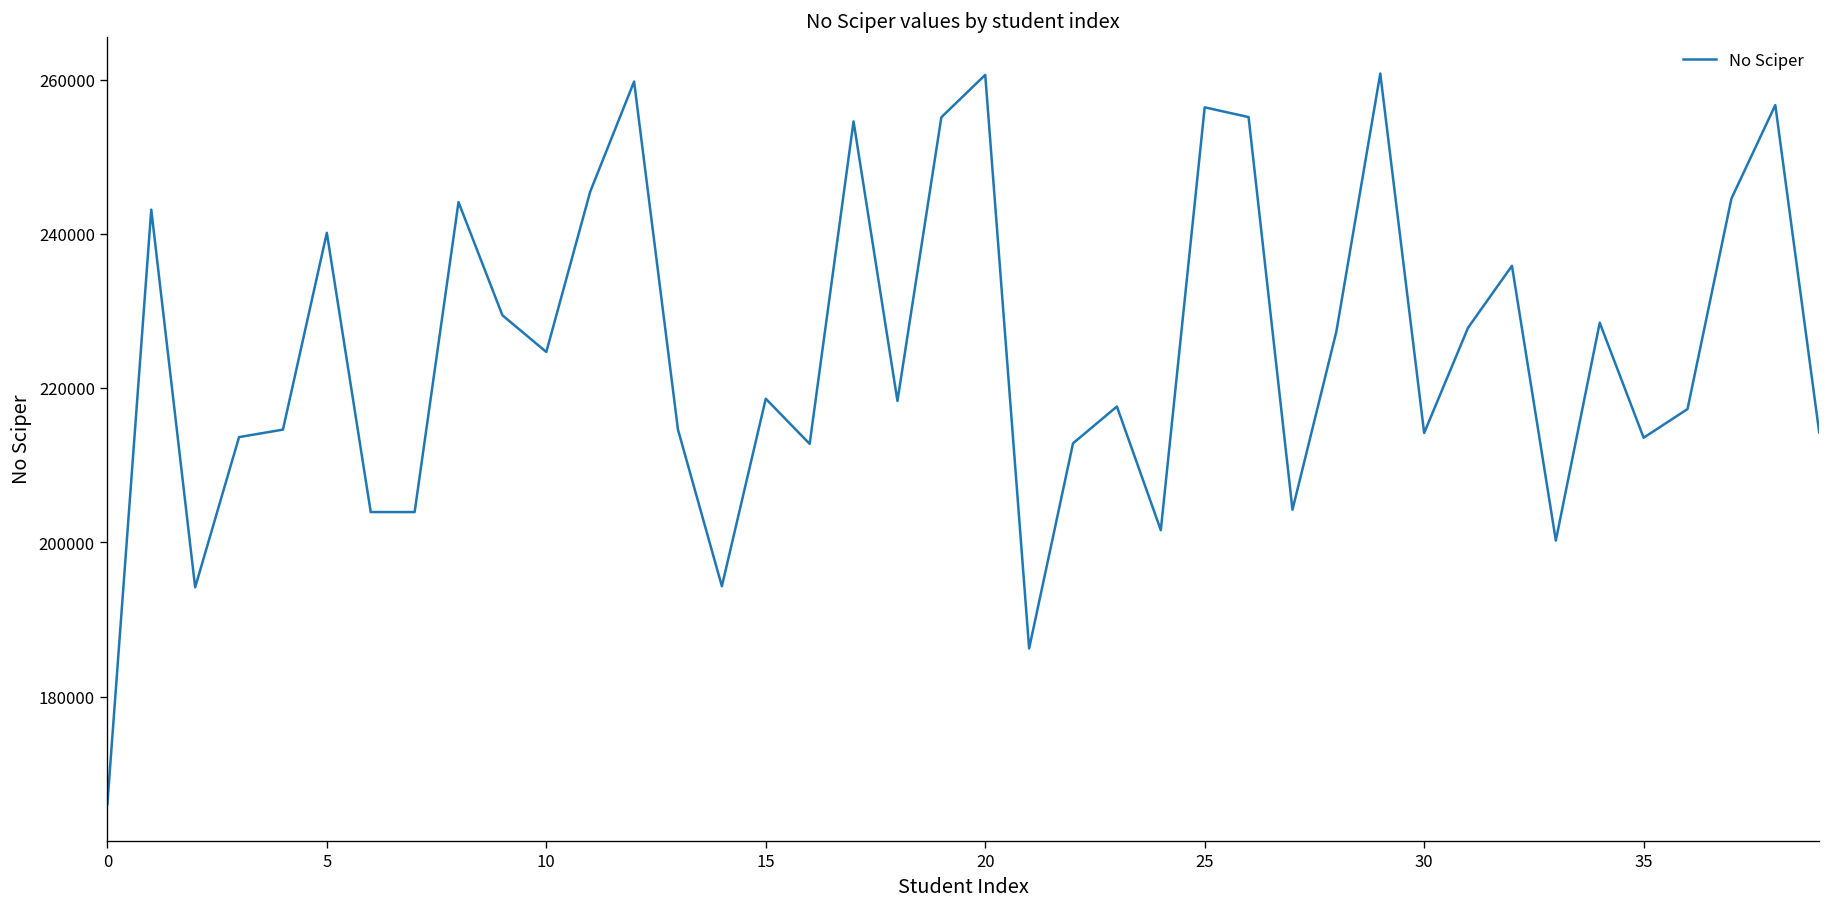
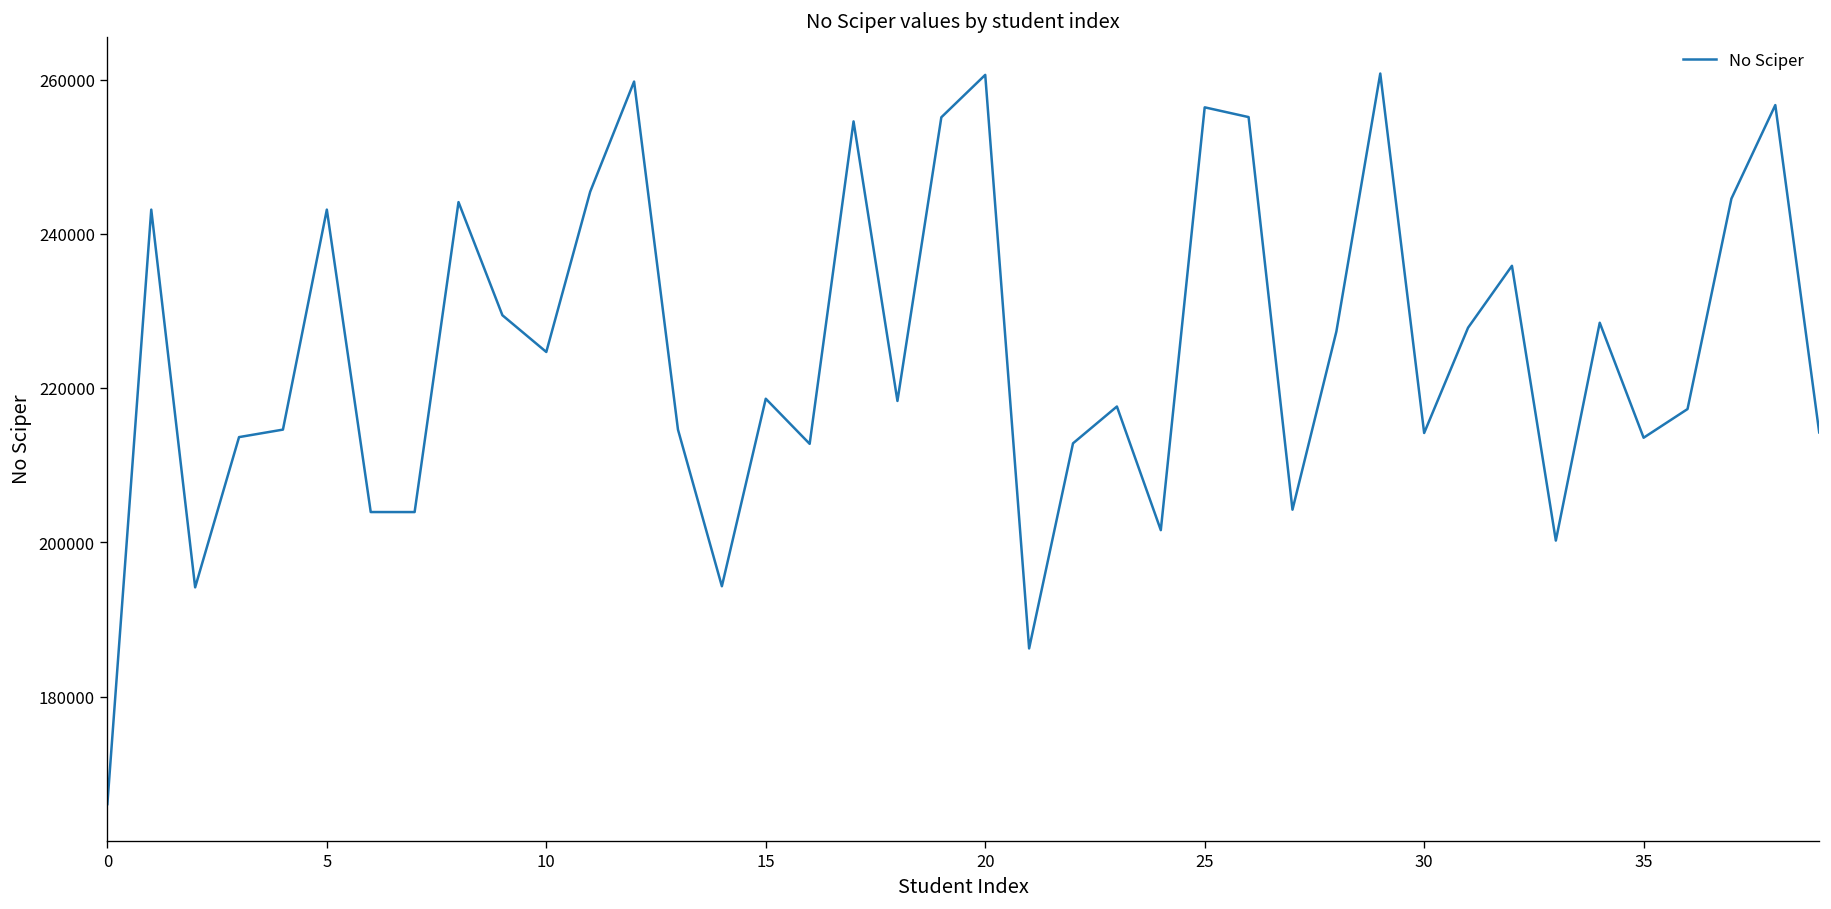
  {
    "0": 166000,
-   "5": 240000,
+   "5": 243000,
    "10": 225000,
    "15": 219000,
    "20": 261000,
    "25": 256000,
    "30": 214000,
    "35": 214000
  }
